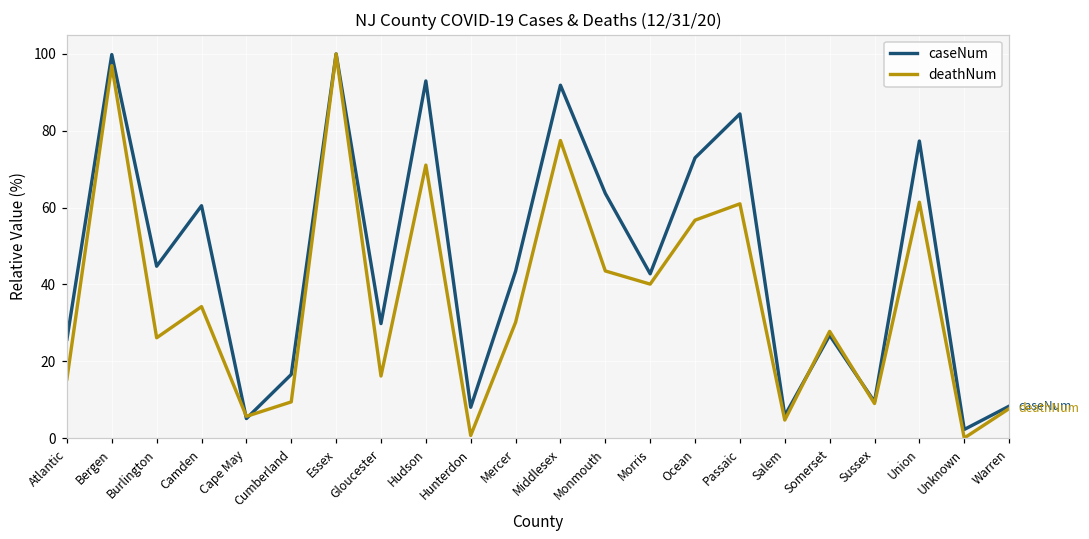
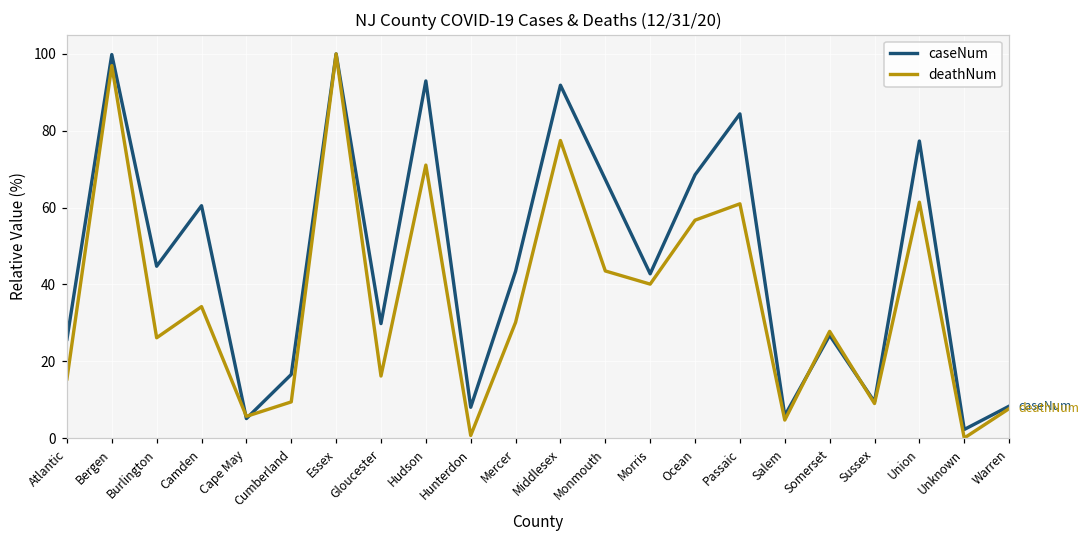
  {
    "caseNum": {
      "Atlantic": 26,
      "Bergen": 100,
      "Burlington": 45,
      "Camden": 60,
      "Cumberland": 17,
      "Gloucester": 30,
      "Hudson": 93,
      "Hunterdon": 8,
      "Mercer": 43,
      "Middlesex": 92,
-     "Monmouth": 64,
+     "Monmouth": 67,
      "Morris": 43,
-     "Ocean": 73,
+     "Ocean": 69,
      "Passaic": 84,
      "Salem": 6,
      "Somerset": 27,
      "Union": 77,
      "Unknown": 2
    },
    "deathNum": {
      "Atlantic": 15,
      "Bergen": 97,
      "Burlington": 26,
      "Camden": 34,
      "Cumberland": 9,
      "Gloucester": 16,
      "Hudson": 71,
      "Hunterdon": 1,
      "Mercer": 30,
      "Middlesex": 77,
      "Monmouth": 43,
      "Morris": 40,
      "Ocean": 57,
      "Passaic": 61,
      "Salem": 5,
      "Somerset": 28,
      "Union": 61,
      "Unknown": 0
    }
  }
